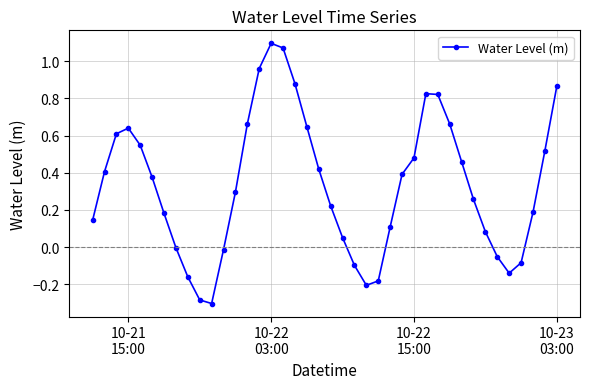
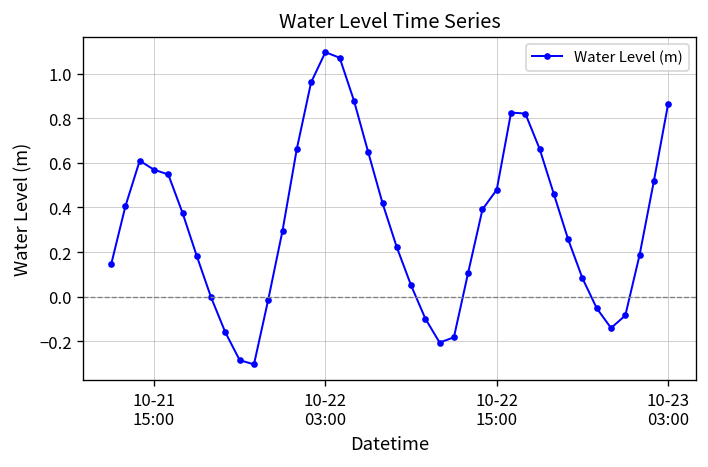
  {
-   "10-21 15:00": 0.64,
+   "10-21 15:00": 0.57,
    "10-22 03:00": 1.10,
    "10-22 15:00": 0.48,
    "10-23 03:00": 0.86
  }
